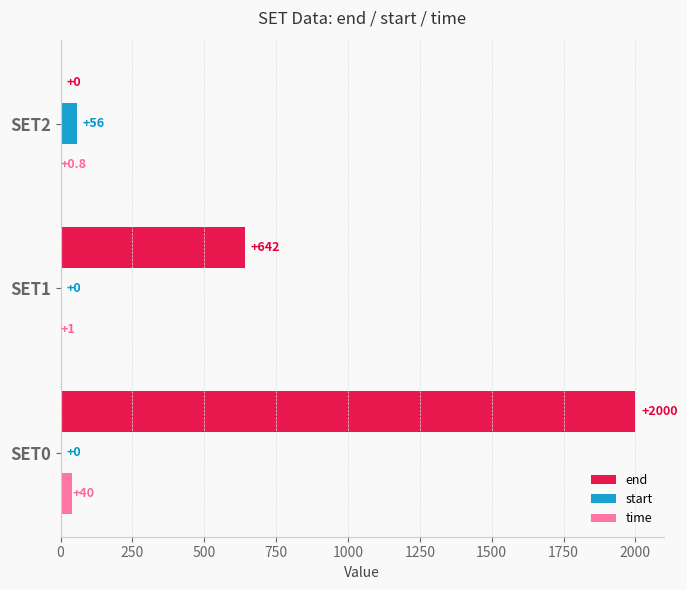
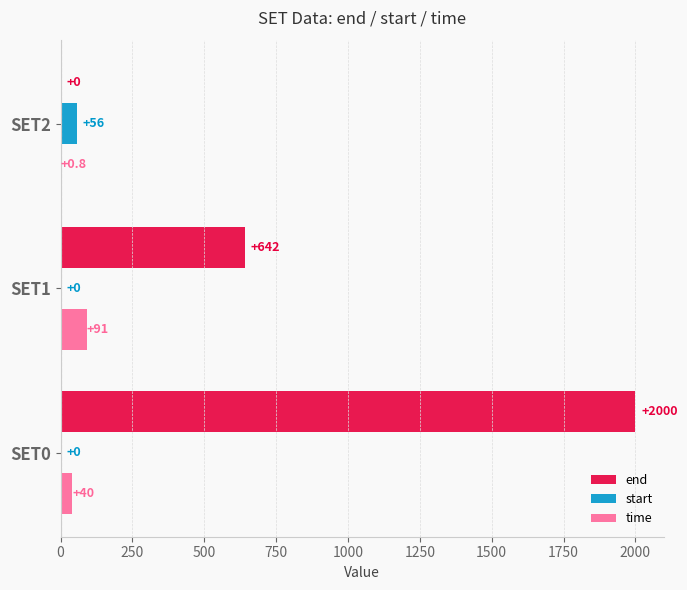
  {
    "end": {
      "SET2": "+0",
      "SET1": "+642",
      "SET0": "+2000"
    },
    "start": {
      "SET2": "+56",
      "SET1": "+0",
      "SET0": "+0"
    },
    "time": {
      "SET2": "+0.8",
-     "SET1": "+1",
+     "SET1": "+91",
      "SET0": "+40"
    }
  }
